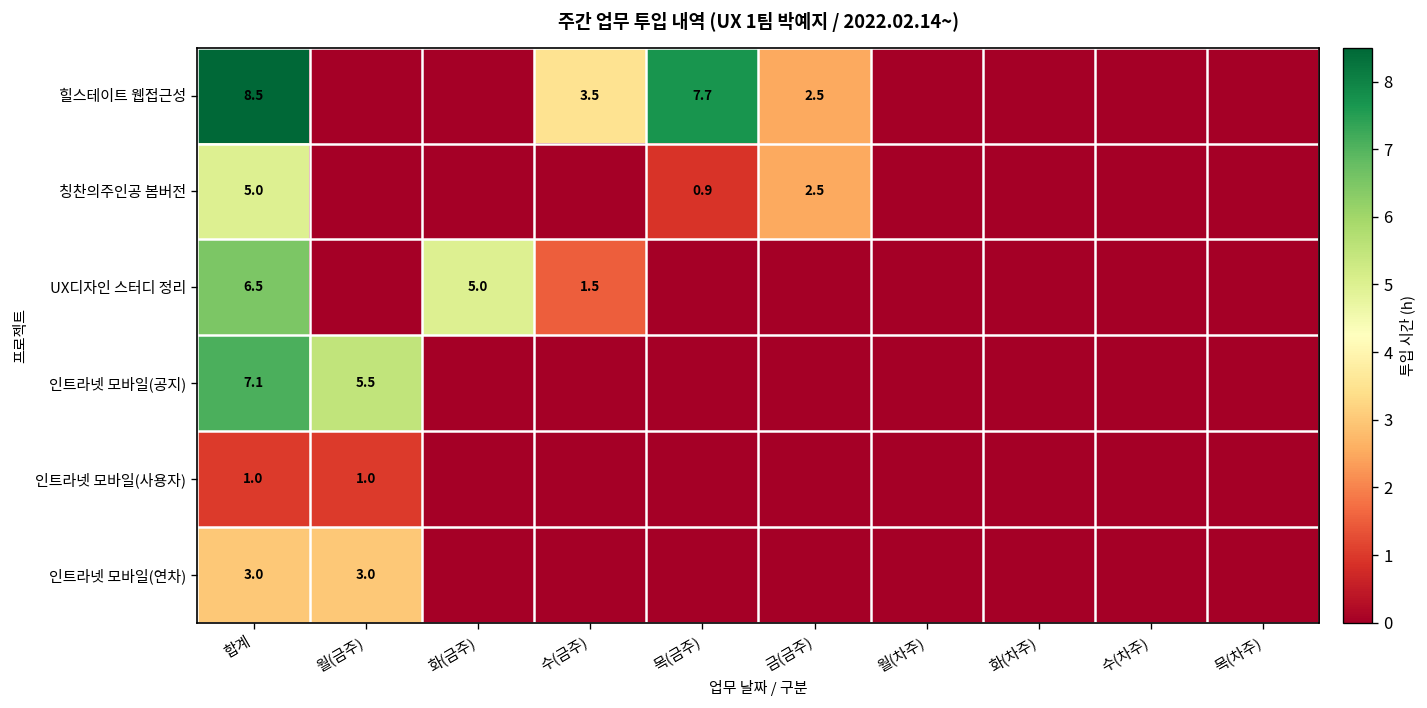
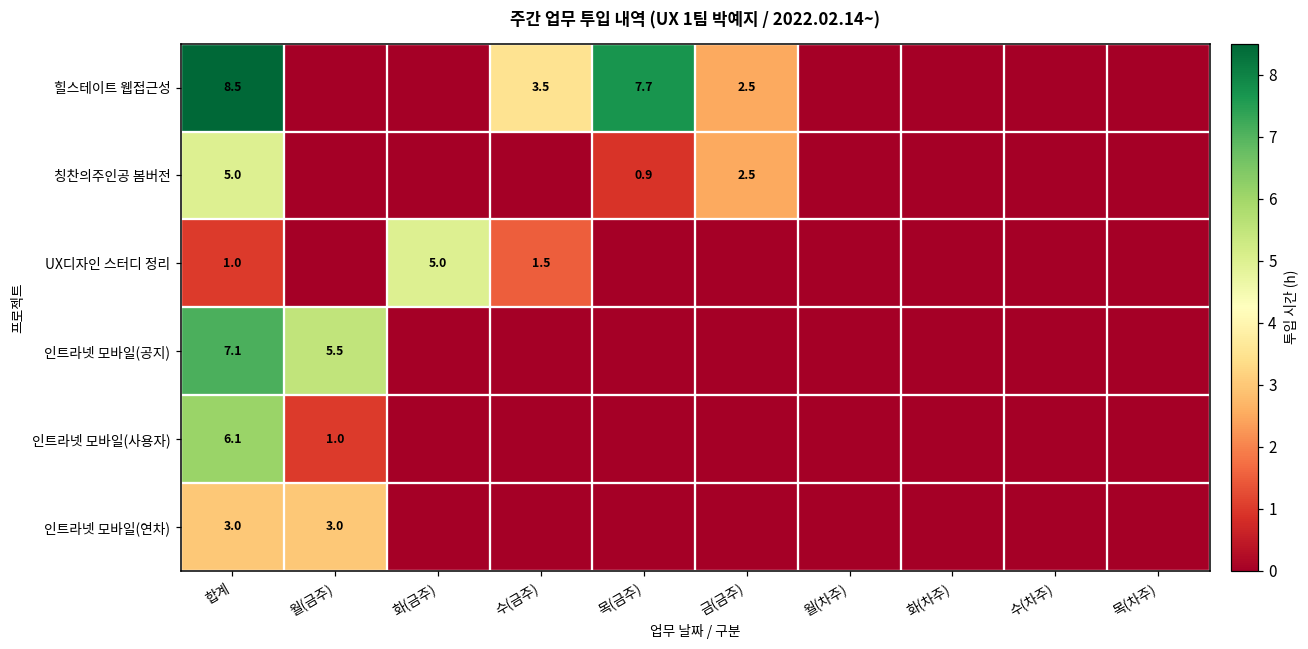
  {
    "힐스테이트 웹접근성": {
      "합계": 8.5,
      "수(금주)": 3.5,
      "목(금주)": 7.7,
      "금(금주)": 2.5
    },
    "칭찬의주인공 봄버전": {
      "합계": 5.0,
      "목(금주)": 0.9,
      "금(금주)": 2.5
    },
    "UX디자인 스터디 정리": {
-     "합계": 6.5,
+     "합계": 1.0,
      "화(금주)": 5.0,
      "수(금주)": 1.5
    },
    "인트라넷 모바일(공지)": {
      "합계": 7.1,
      "월(금주)": 5.5
    },
    "인트라넷 모바일(사용자)": {
-     "합계": 1.0,
+     "합계": 6.1,
      "월(금주)": 1.0
    },
    "인트라넷 모바일(연차)": {
      "합계": 3.0,
      "월(금주)": 3.0
    }
  }
